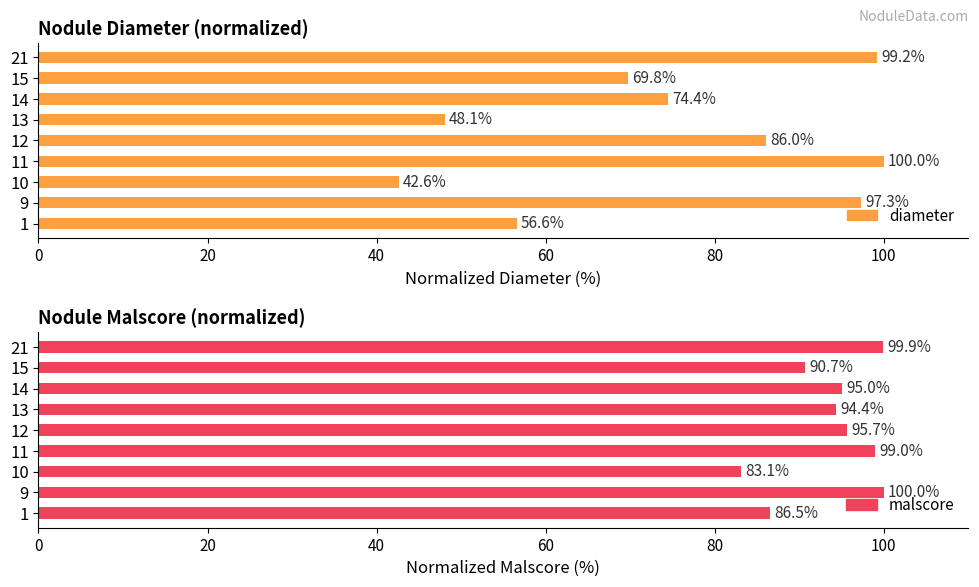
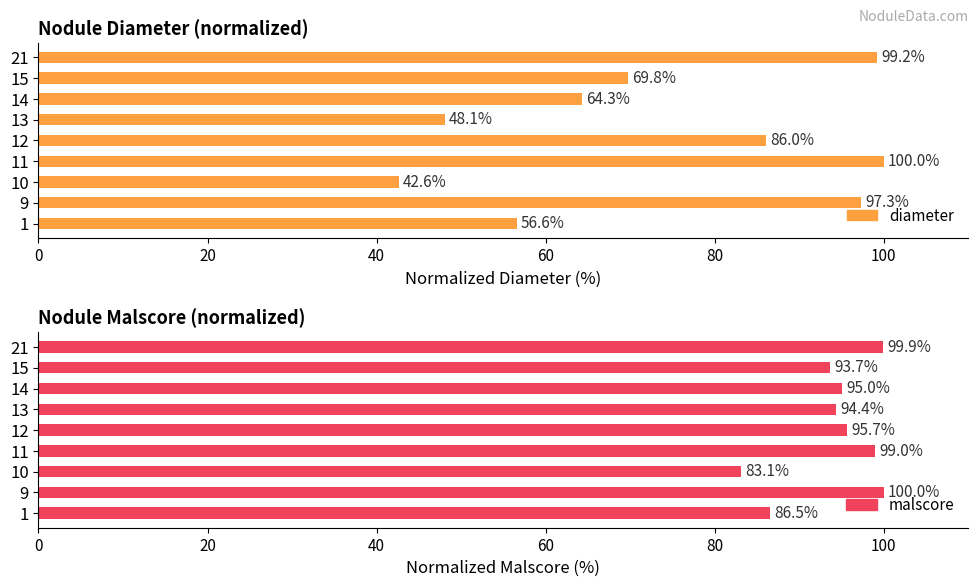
  {
    "Nodule Diameter (normalized)": {
      "21": "99.2%",
      "15": "69.8%",
-     "14": "74.4%",
+     "14": "64.3%",
      "13": "48.1%",
      "12": "86.0%",
      "11": "100.0%",
      "10": "42.6%",
      "9": "97.3%",
      "1": "56.6%"
    },
    "Nodule Malscore (normalized)": {
      "21": "99.9%",
-     "15": "90.7%",
+     "15": "93.7%",
      "14": "95.0%",
      "13": "94.4%",
      "12": "95.7%",
      "11": "99.0%",
      "10": "83.1%",
      "9": "100.0%",
      "1": "86.5%"
    }
  }
